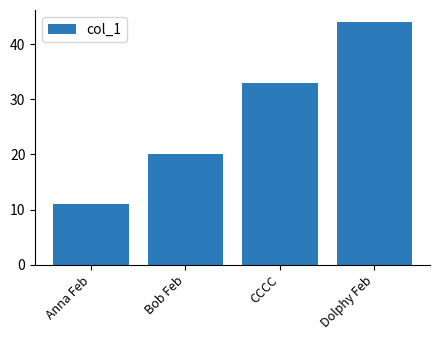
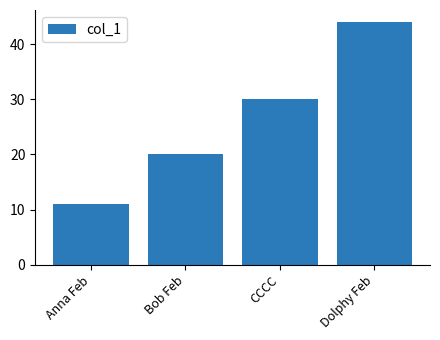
  {
    "Anna Feb": 11,
    "Bob Feb": 20,
-   "CCCC": 33,
+   "CCCC": 30,
    "Dolphy Feb": 44
  }
